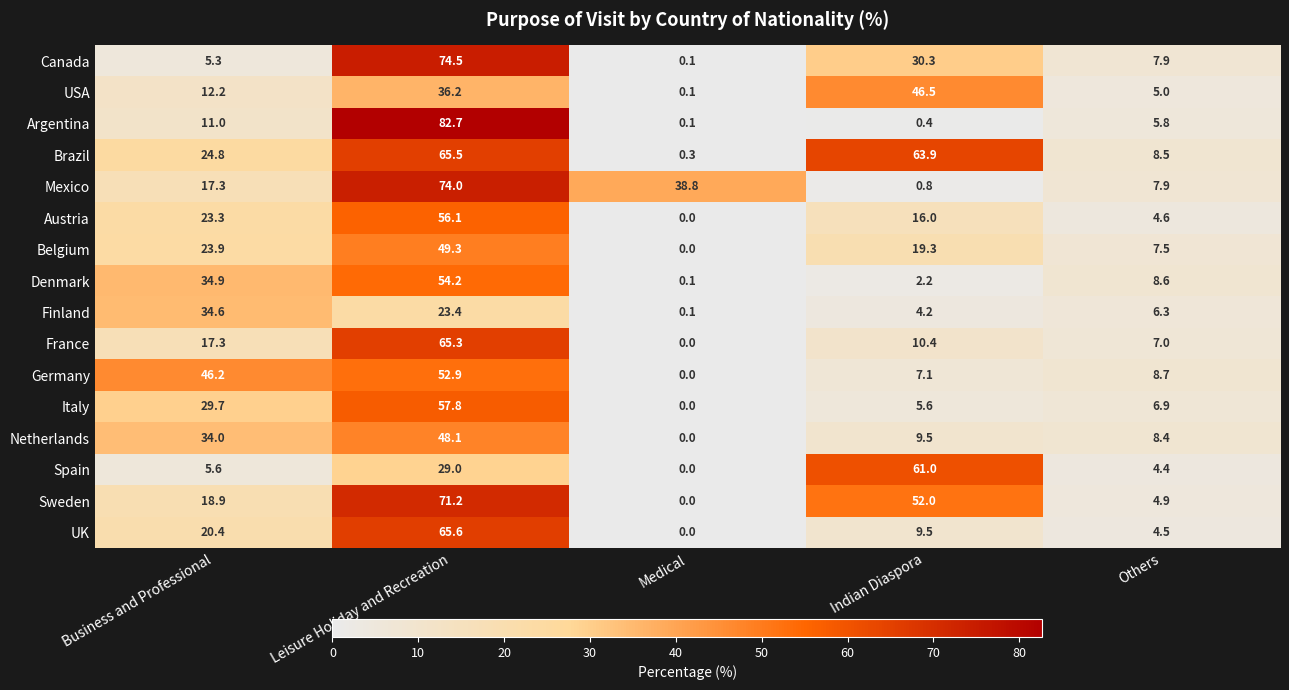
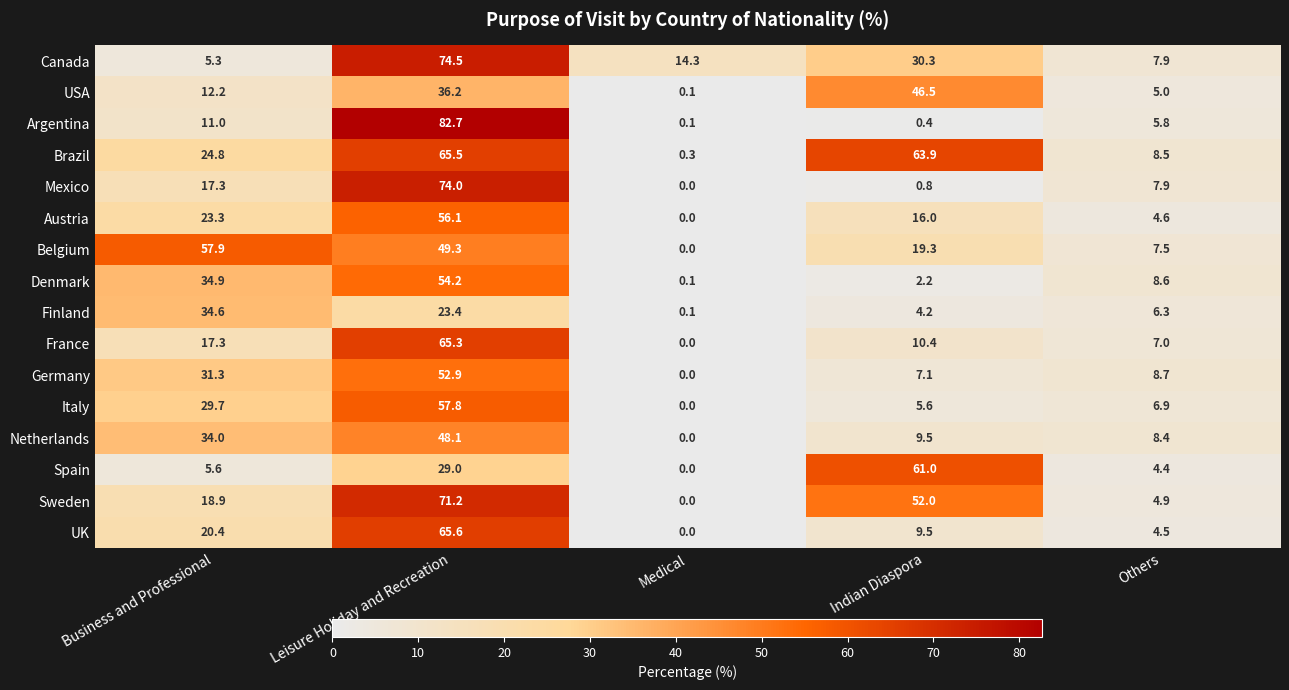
  {
    "Canada": {
      "Business and Professional": 5.3,
      "Leisure Holiday and Recreation": 74.5,
-     "Medical": 0.1,
+     "Medical": 14.3,
      "Indian Diaspora": 30.3,
      "Others": 7.9
    },
    "USA": {
      "Business and Professional": 12.2,
      "Leisure Holiday and Recreation": 36.2,
      "Medical": 0.1,
      "Indian Diaspora": 46.5,
      "Others": 5.0
    },
    "Argentina": {
      "Business and Professional": 11.0,
      "Leisure Holiday and Recreation": 82.7,
      "Medical": 0.1,
      "Indian Diaspora": 0.4,
      "Others": 5.8
    },
    "Brazil": {
      "Business and Professional": 24.8,
      "Leisure Holiday and Recreation": 65.5,
      "Medical": 0.3,
      "Indian Diaspora": 63.9,
      "Others": 8.5
    },
    "Mexico": {
      "Business and Professional": 17.3,
      "Leisure Holiday and Recreation": 74.0,
-     "Medical": 38.8,
+     "Medical": 0.0,
      "Indian Diaspora": 0.8,
      "Others": 7.9
    },
    "Austria": {
      "Business and Professional": 23.3,
      "Leisure Holiday and Recreation": 56.1,
      "Medical": 0.0,
      "Indian Diaspora": 16.0,
      "Others": 4.6
    },
    "Belgium": {
-     "Business and Professional": 23.9,
+     "Business and Professional": 57.9,
      "Leisure Holiday and Recreation": 49.3,
      "Medical": 0.0,
      "Indian Diaspora": 19.3,
      "Others": 7.5
    },
    "Denmark": {
      "Business and Professional": 34.9,
      "Leisure Holiday and Recreation": 54.2,
      "Medical": 0.1,
      "Indian Diaspora": 2.2,
      "Others": 8.6
    },
    "Finland": {
      "Business and Professional": 34.6,
      "Leisure Holiday and Recreation": 23.4,
      "Medical": 0.1,
      "Indian Diaspora": 4.2,
      "Others": 6.3
    },
    "France": {
      "Business and Professional": 17.3,
      "Leisure Holiday and Recreation": 65.3,
      "Medical": 0.0,
      "Indian Diaspora": 10.4,
      "Others": 7.0
    },
    "Germany": {
-     "Business and Professional": 46.2,
+     "Business and Professional": 31.3,
      "Leisure Holiday and Recreation": 52.9,
      "Medical": 0.0,
      "Indian Diaspora": 7.1,
      "Others": 8.7
    },
    "Italy": {
      "Business and Professional": 29.7,
      "Leisure Holiday and Recreation": 57.8,
      "Medical": 0.0,
      "Indian Diaspora": 5.6,
      "Others": 6.9
    },
    "Netherlands": {
      "Business and Professional": 34.0,
      "Leisure Holiday and Recreation": 48.1,
      "Medical": 0.0,
      "Indian Diaspora": 9.5,
      "Others": 8.4
    },
    "Spain": {
      "Business and Professional": 5.6,
      "Leisure Holiday and Recreation": 29.0,
      "Medical": 0.0,
      "Indian Diaspora": 61.0,
      "Others": 4.4
    },
    "Sweden": {
      "Business and Professional": 18.9,
      "Leisure Holiday and Recreation": 71.2,
      "Medical": 0.0,
      "Indian Diaspora": 52.0,
      "Others": 4.9
    },
    "UK": {
      "Business and Professional": 20.4,
      "Leisure Holiday and Recreation": 65.6,
      "Medical": 0.0,
      "Indian Diaspora": 9.5,
      "Others": 4.5
    }
  }
